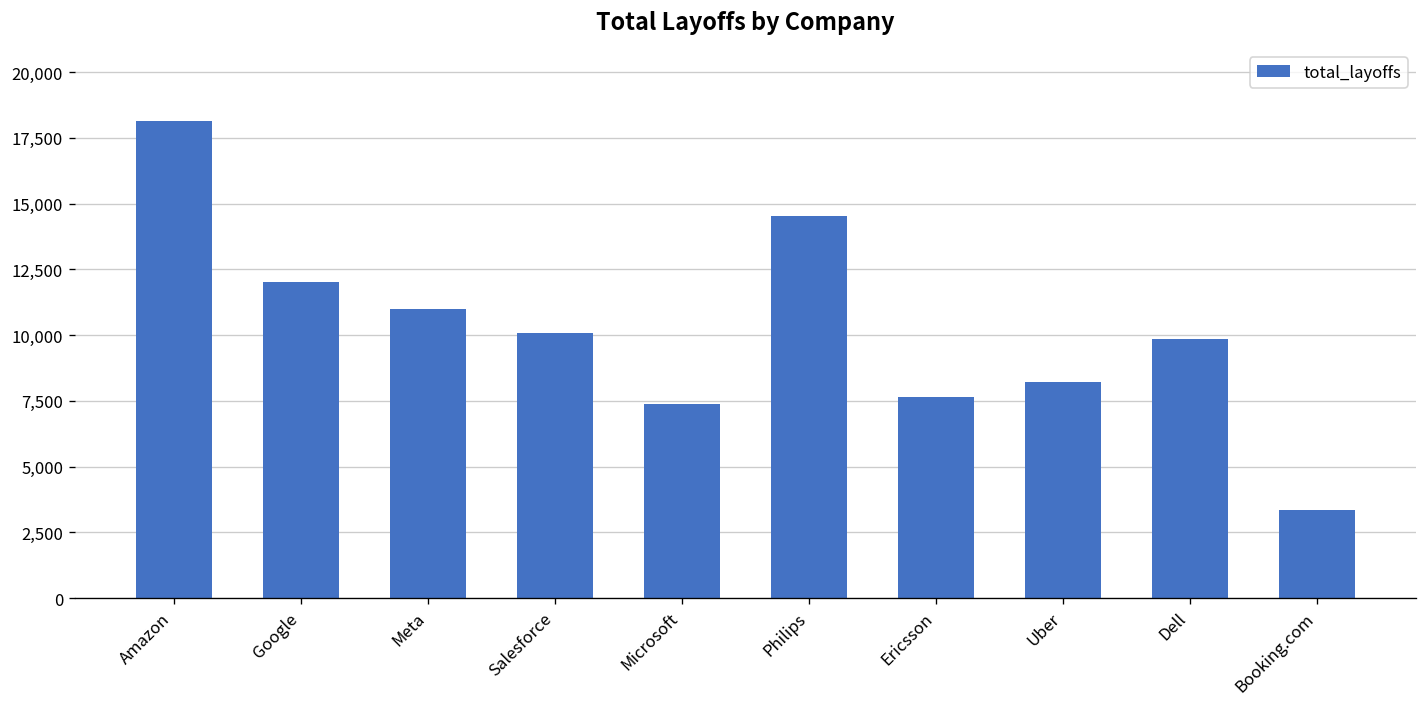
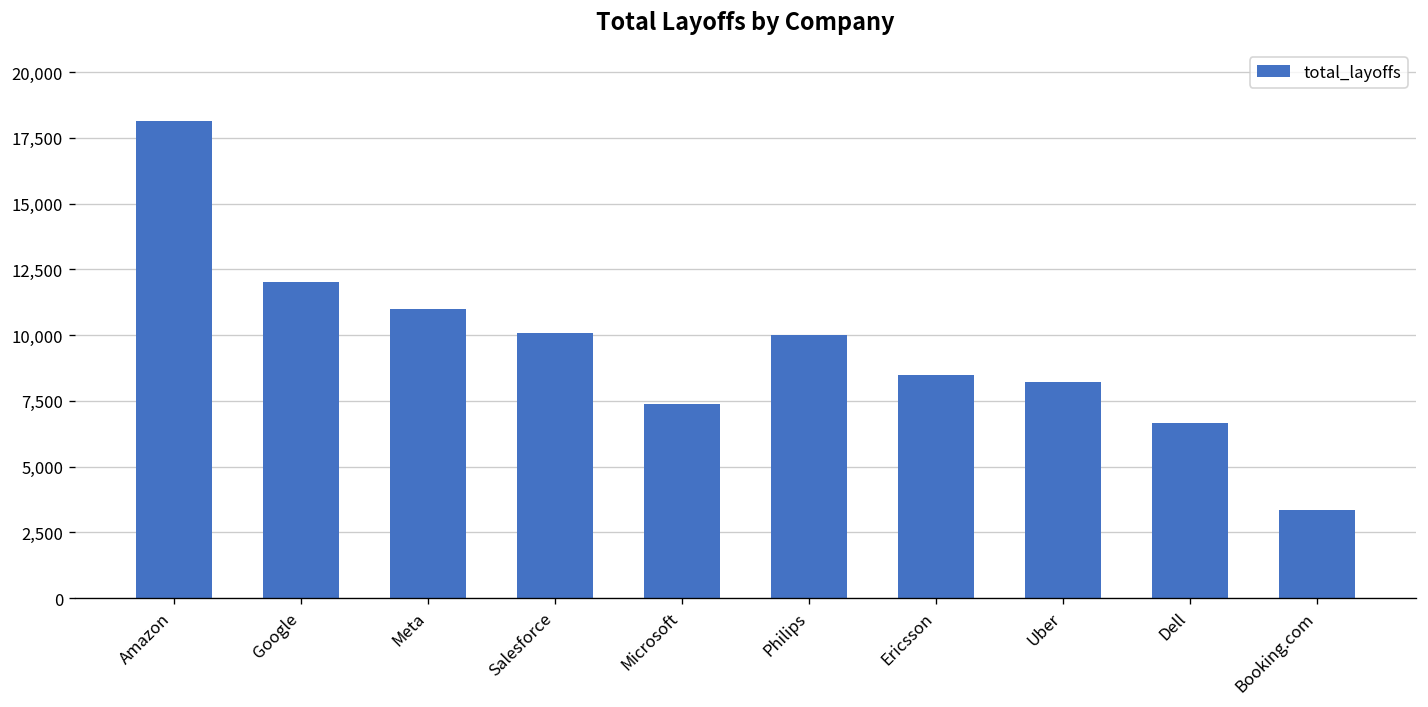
  {
    "Amazon": "18,200",
    "Google": "12,000",
    "Meta": "11,000",
    "Salesforce": "10,100",
    "Microsoft": "7,400",
-   "Philips": "14,500",
-   "Ericsson": "7,600",
+   "Philips": "10,000",
+   "Ericsson": "8,500",
    "Uber": "8,200",
-   "Dell": "9,800",
+   "Dell": "6,700",
    "Booking.com": "3,400"
  }
